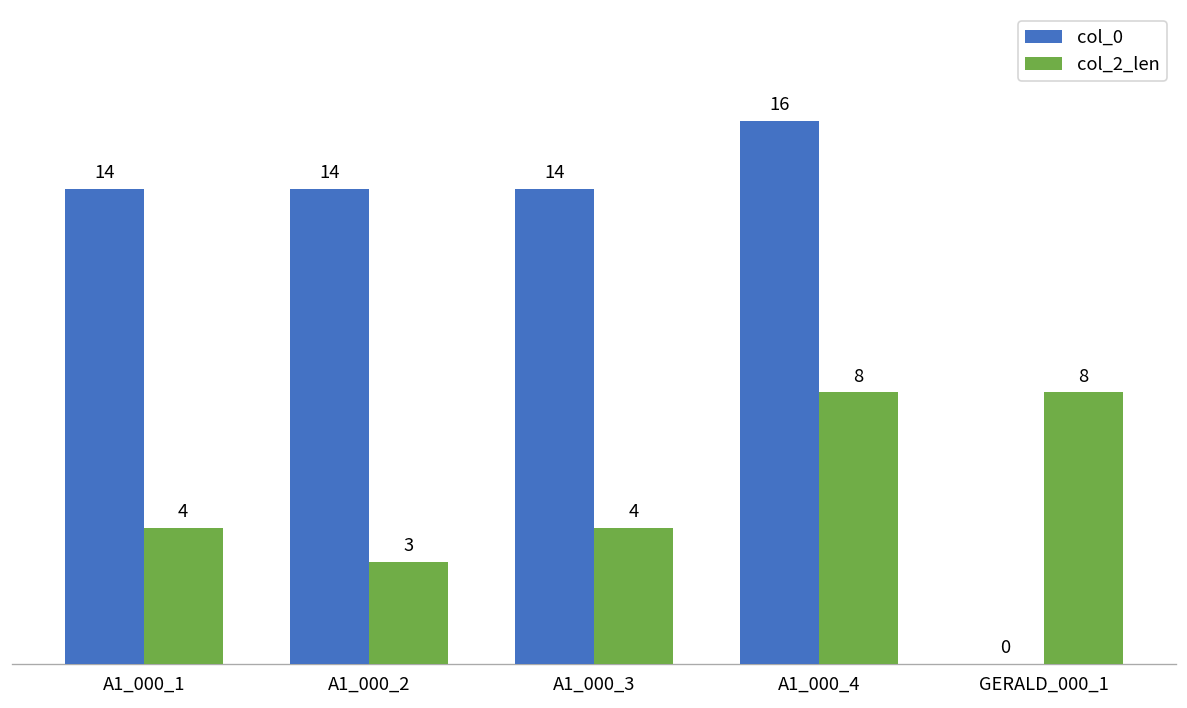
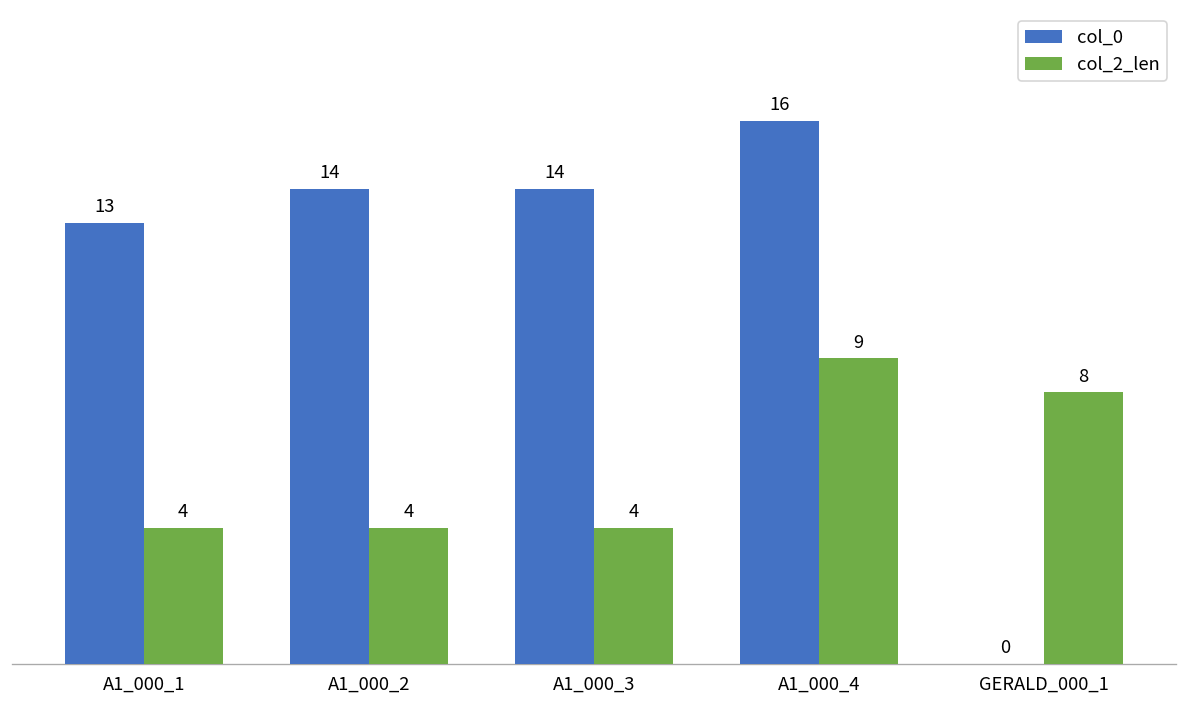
  {
    "col_0": {
-     "A1_000_1": 14,
+     "A1_000_1": 13,
      "A1_000_2": 14,
      "A1_000_3": 14,
      "A1_000_4": 16,
      "GERALD_000_1": 0
    },
    "col_2_len": {
      "A1_000_1": 4,
-     "A1_000_2": 3,
+     "A1_000_2": 4,
      "A1_000_3": 4,
-     "A1_000_4": 8,
+     "A1_000_4": 9,
      "GERALD_000_1": 8
    }
  }
